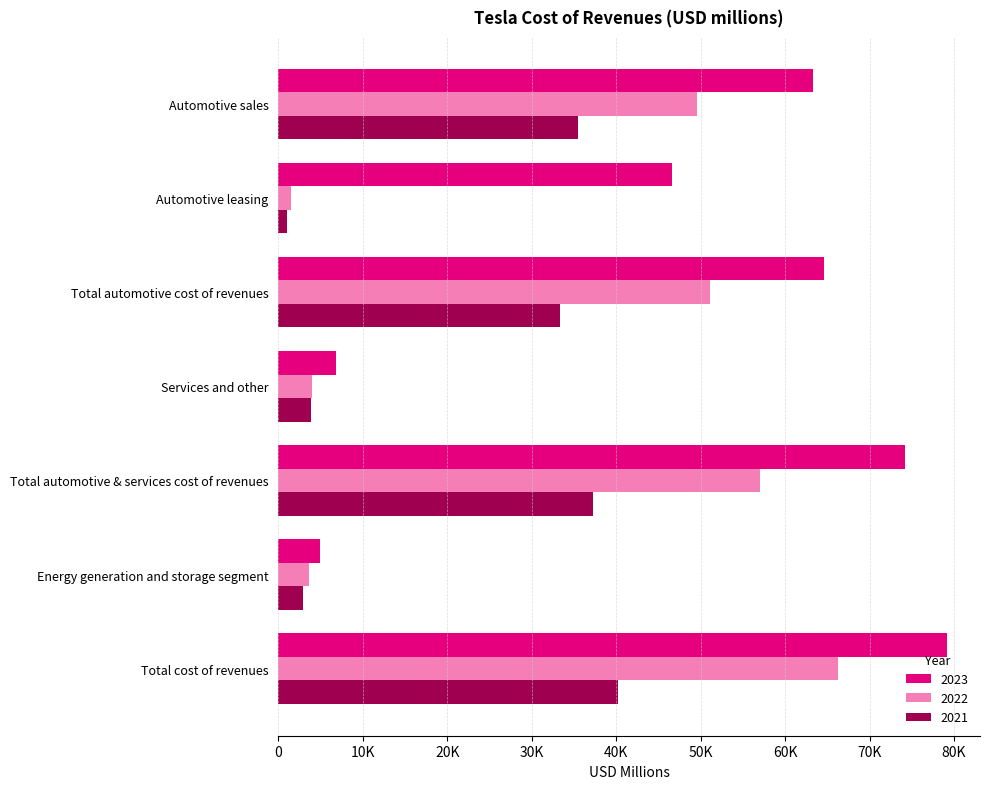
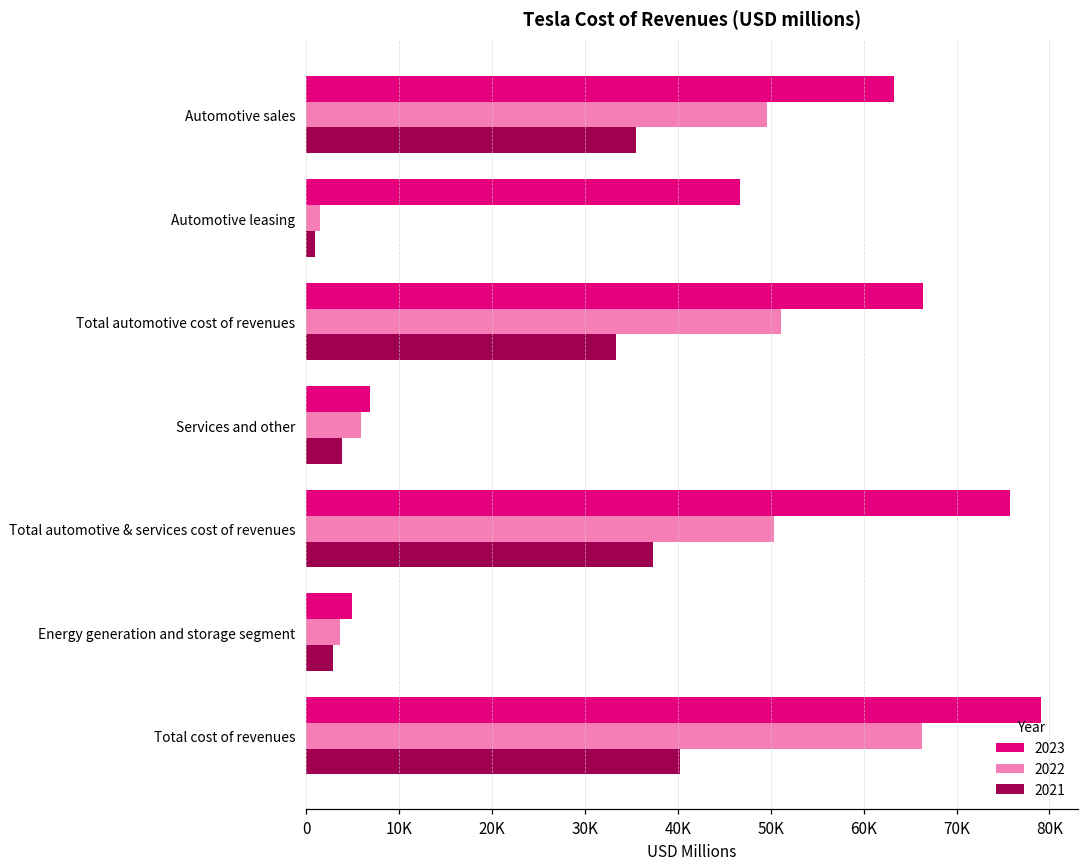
  {
    "2023": {
      "Automotive sales": 63000,
      "Automotive leasing": 47000,
-     "Total automotive cost of revenues": 65000,
+     "Total automotive cost of revenues": 66000,
      "Services and other": 7000,
-     "Total automotive & services cost of revenues": 74000,
+     "Total automotive & services cost of revenues": 76000,
      "Energy generation and storage segment": 5000,
      "Total cost of revenues": 79000
    },
    "2022": {
      "Automotive sales": 50000,
      "Automotive leasing": 2000,
      "Total automotive cost of revenues": 51000,
-     "Services and other": 4000,
-     "Total automotive & services cost of revenues": 57000,
+     "Services and other": 6000,
+     "Total automotive & services cost of revenues": 50000,
      "Energy generation and storage segment": 4000,
      "Total cost of revenues": 66000
    },
    "2021": {
      "Automotive sales": 36000,
      "Automotive leasing": 1000,
      "Total automotive cost of revenues": 33000,
      "Services and other": 4000,
      "Total automotive & services cost of revenues": 37000,
      "Energy generation and storage segment": 3000,
      "Total cost of revenues": 40000
    }
  }
